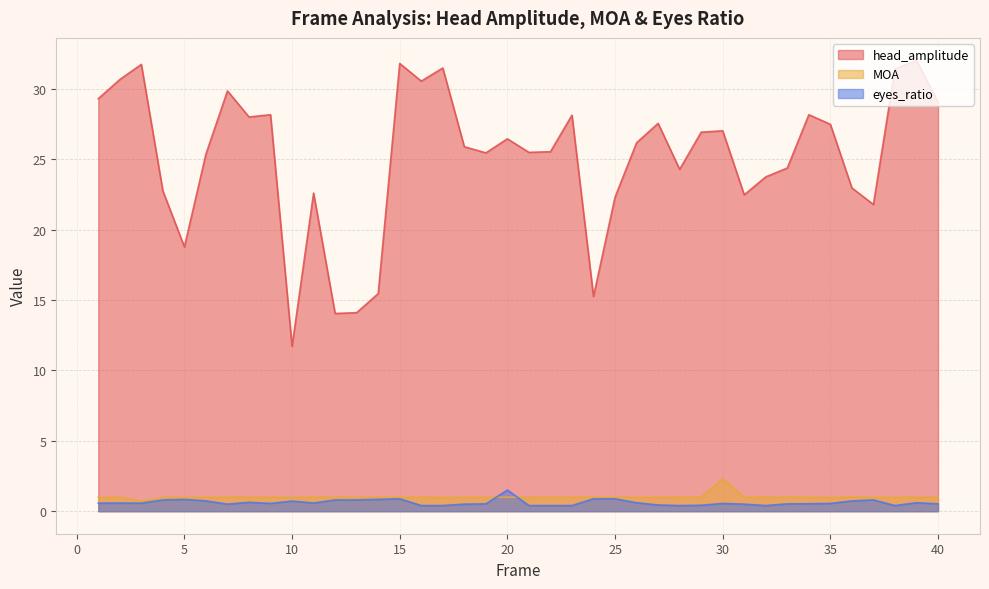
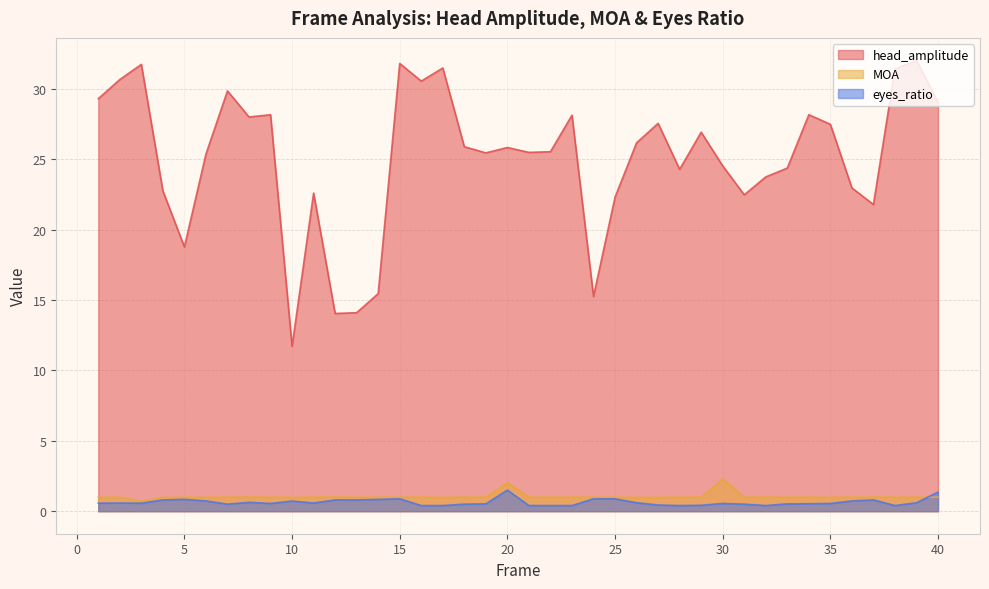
  {
    "head_amplitude": {
      "5": 18.8,
      "10": 11.7,
      "15": 31.8,
-     "20": 26.5,
+     "20": 25.8,
      "25": 22.3,
-     "30": 27.0,
+     "30": 24.5,
      "35": 27.5
    },
    "MOA": {
      "10": 1.0,
-     "20": 1.0,
+     "20": 2.0,
      "30": 2.3,
      "35": 1.0,
      "40": 1.0
    },
    "eyes_ratio": {
      "10": 0.7,
      "20": 1.5,
      "30": 0.6,
      "35": 0.6,
-     "40": 0.5
+     "40": 1.4
    }
  }
